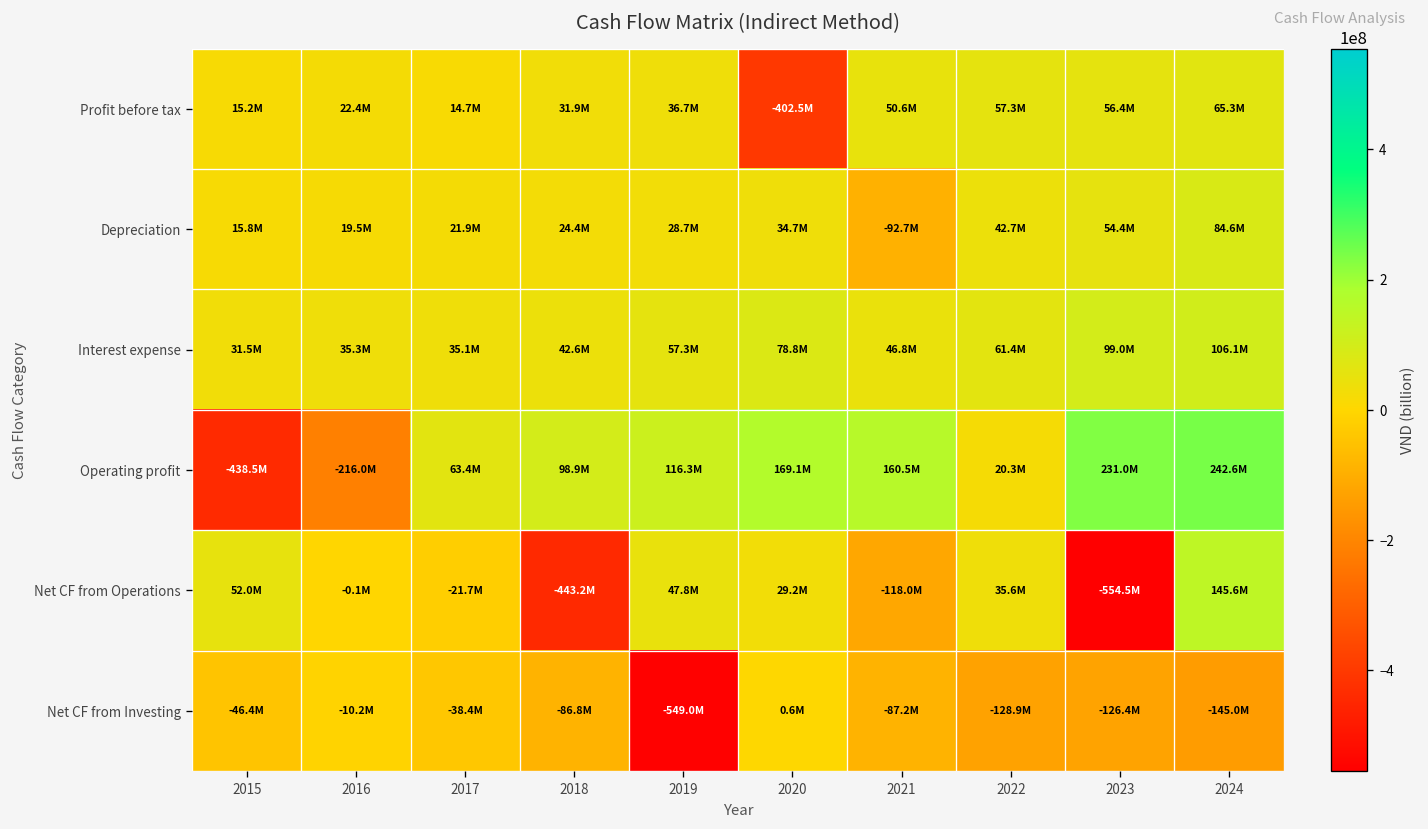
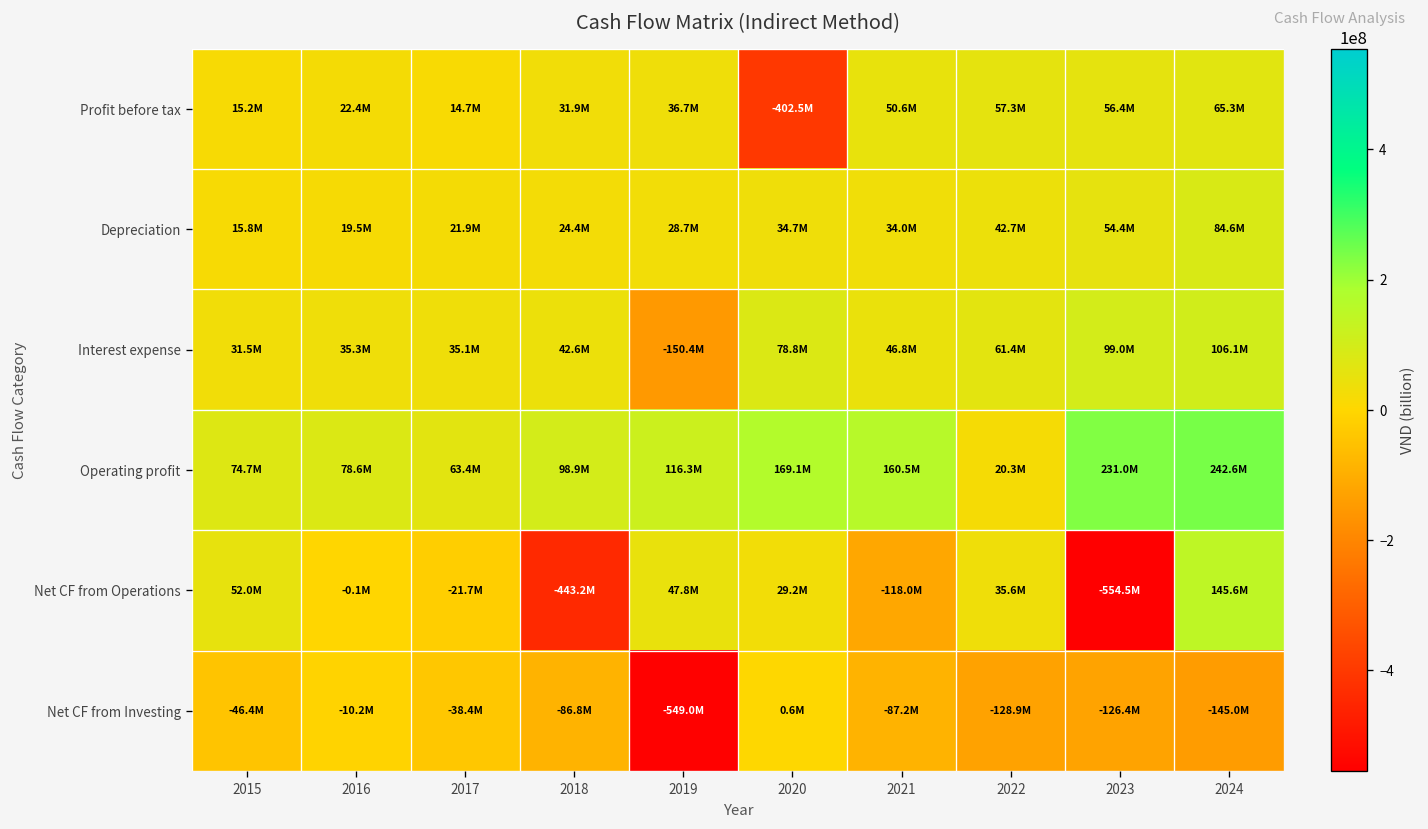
  {
    "Profit before tax": {
      "2015": "15.2M",
      "2016": "22.4M",
      "2017": "14.7M",
      "2018": "31.9M",
      "2019": "36.7M",
      "2020": "-402.5M",
      "2021": "50.6M",
      "2022": "57.3M",
      "2023": "56.4M",
      "2024": "65.3M"
    },
    "Depreciation": {
      "2015": "15.8M",
      "2016": "19.5M",
      "2017": "21.9M",
      "2018": "24.4M",
      "2019": "28.7M",
      "2020": "34.7M",
-     "2021": "-92.7M",
+     "2021": "34.0M",
      "2022": "42.7M",
      "2023": "54.4M",
      "2024": "84.6M"
    },
    "Interest expense": {
      "2015": "31.5M",
      "2016": "35.3M",
      "2017": "35.1M",
      "2018": "42.6M",
-     "2019": "57.3M",
+     "2019": "-150.4M",
      "2020": "78.8M",
      "2021": "46.8M",
      "2022": "61.4M",
      "2023": "99.0M",
      "2024": "106.1M"
    },
    "Operating profit": {
-     "2015": "-438.5M",
-     "2016": "-216.0M",
+     "2015": "74.7M",
+     "2016": "78.6M",
      "2017": "63.4M",
      "2018": "98.9M",
      "2019": "116.3M",
      "2020": "169.1M",
      "2021": "160.5M",
      "2022": "20.3M",
      "2023": "231.0M",
      "2024": "242.6M"
    },
    "Net CF from Operations": {
      "2015": "52.0M",
      "2016": "-0.1M",
      "2017": "-21.7M",
      "2018": "-443.2M",
      "2019": "47.8M",
      "2020": "29.2M",
      "2021": "-118.0M",
      "2022": "35.6M",
      "2023": "-554.5M",
      "2024": "145.6M"
    },
    "Net CF from Investing": {
      "2015": "-46.4M",
      "2016": "-10.2M",
      "2017": "-38.4M",
      "2018": "-86.8M",
      "2019": "-549.0M",
      "2020": "0.6M",
      "2021": "-87.2M",
      "2022": "-128.9M",
      "2023": "-126.4M",
      "2024": "-145.0M"
    }
  }
